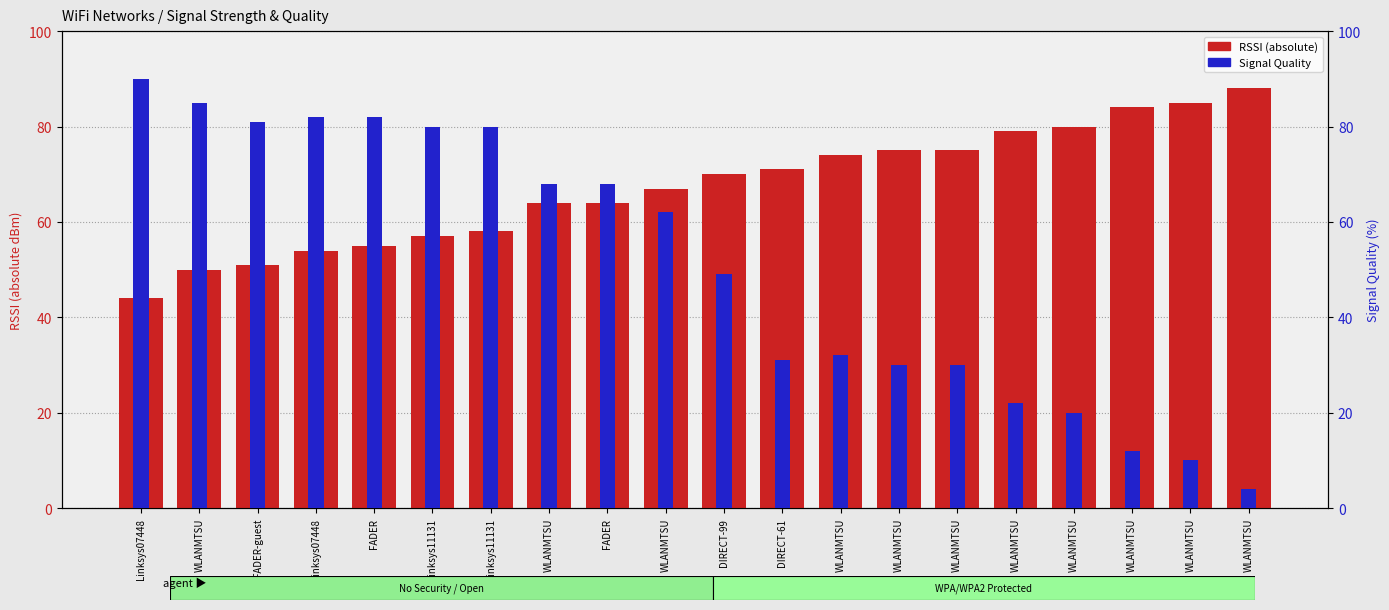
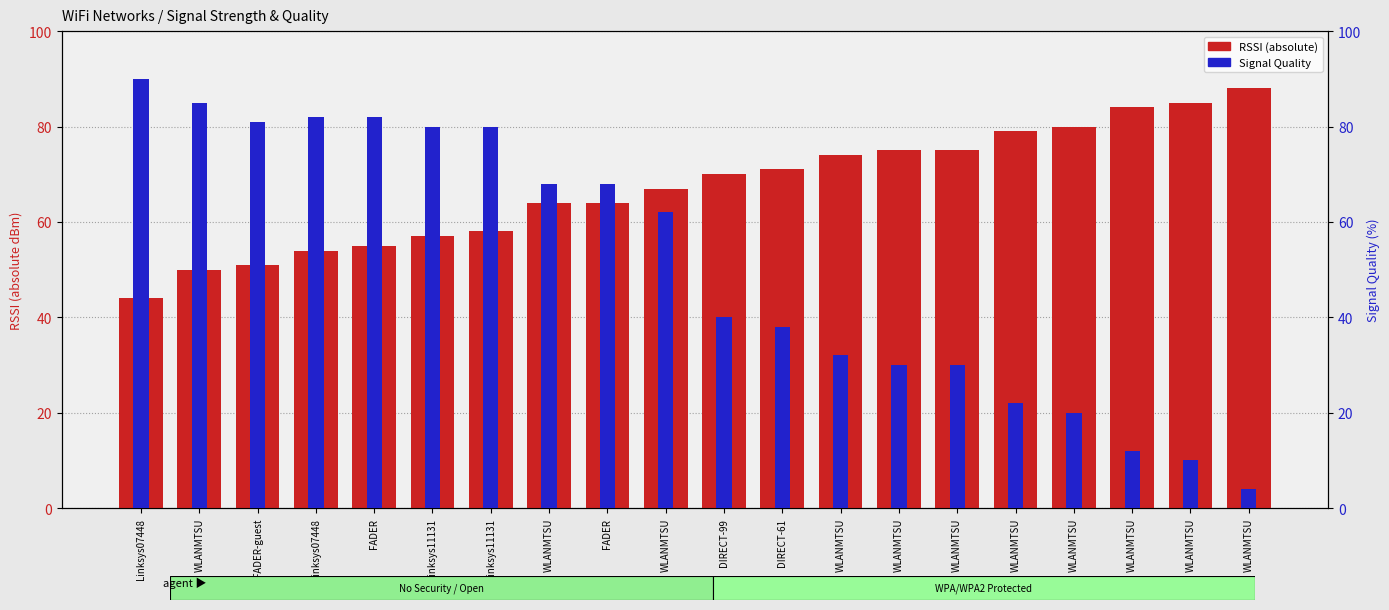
  {
    "Signal Quality": {
      "FADER-guest": 81,
-     "DIRECT-99": 49,
-     "DIRECT-61": 31
+     "DIRECT-99": 40,
+     "DIRECT-61": 38
    }
  }
